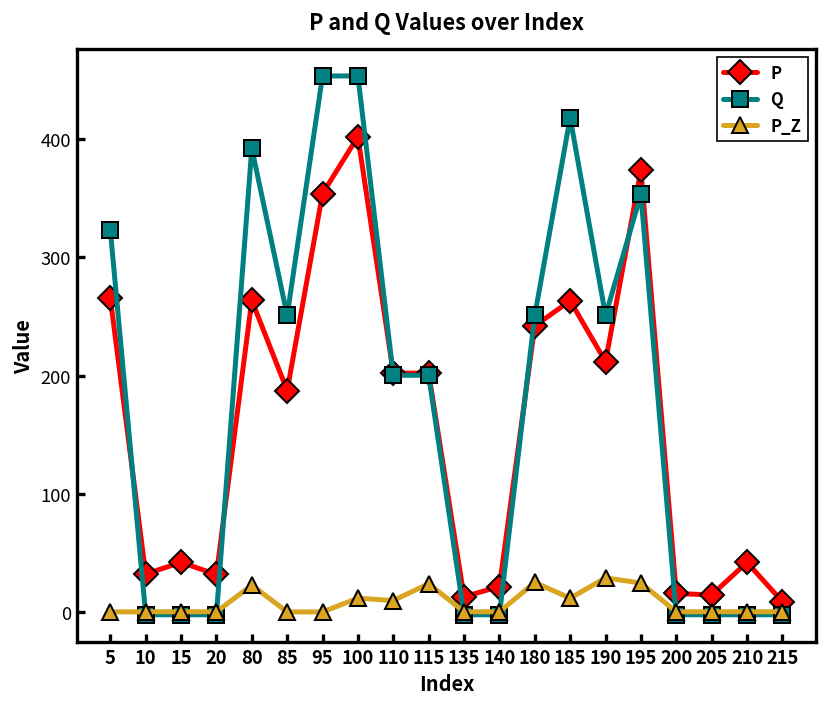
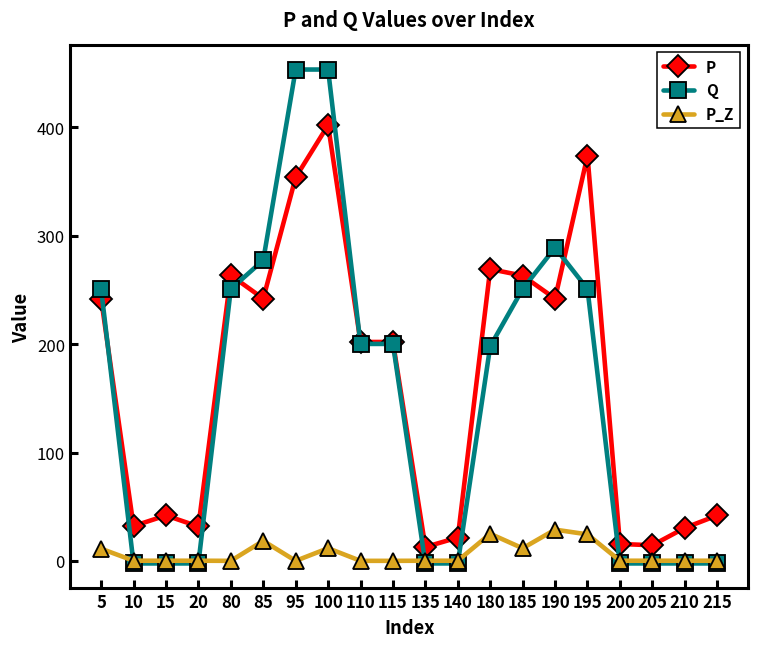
  {
    "P": {
-     "5": 270,
+     "5": 240,
      "10": 30,
      "15": 40,
      "20": 30,
      "80": 260,
-     "85": 190,
+     "85": 240,
      "95": 350,
      "100": 400,
      "135": 10,
      "140": 20,
-     "180": 240,
+     "180": 270,
      "185": 260,
-     "190": 210,
+     "190": 240,
      "195": 370,
      "200": 20,
      "205": 10,
-     "210": 40,
-     "215": 10
+     "210": 30,
+     "215": 40
    },
    "Q": {
-     "5": 320,
-     "80": 390,
-     "85": 250,
+     "5": 250,
+     "80": 250,
+     "85": 280,
      "95": 450,
      "100": 450,
-     "180": 250,
-     "185": 420,
-     "190": 250,
-     "195": 350
+     "180": 200,
+     "185": 250,
+     "190": 290,
+     "195": 250
    },
    "P_Z": {
-     "5": 0,
-     "80": 20,
-     "85": 0,
+     "5": 10,
+     "80": 0,
+     "85": 20,
      "95": 0,
      "100": 10,
-     "110": 10,
-     "115": 20,
+     "110": 0,
+     "115": 0,
      "180": 30,
      "185": 10,
      "190": 30,
      "195": 20
    }
  }
